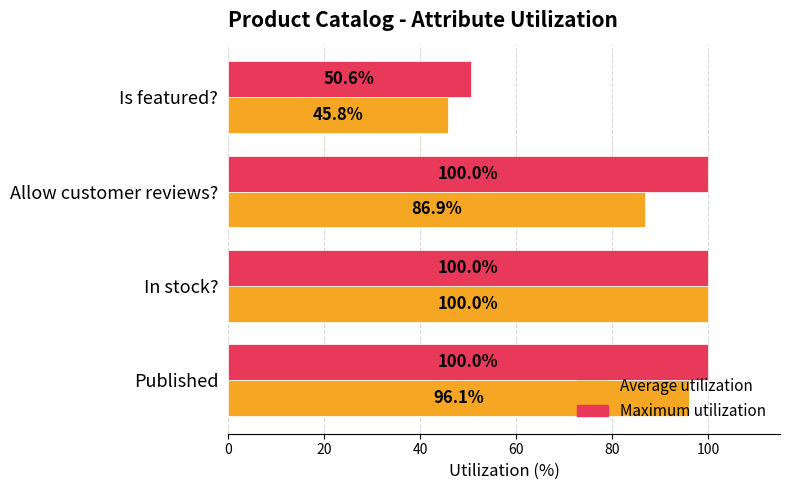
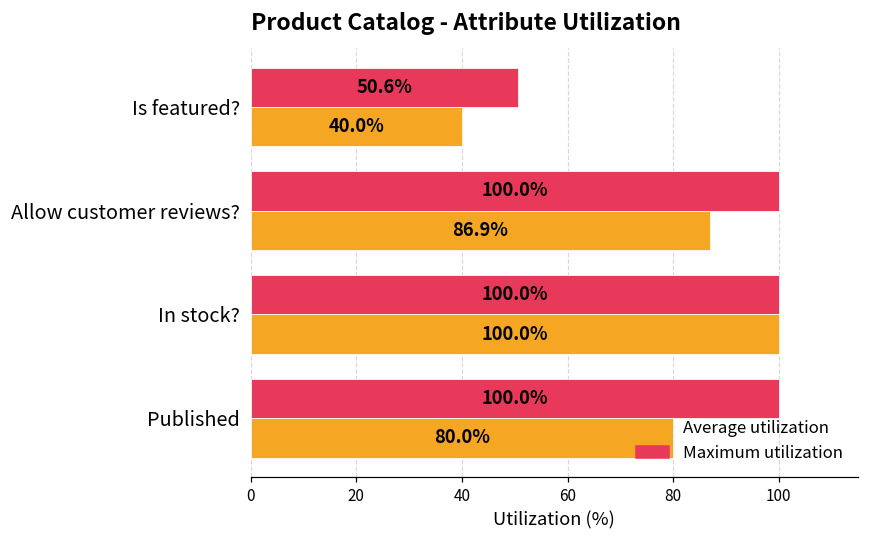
  {
    "Maximum utilization": {
      "Is featured?": "50.6%",
      "Allow customer reviews?": "100.0%",
      "In stock?": "100.0%",
      "Published": "100.0%"
    },
    "Average utilization": {
-     "Is featured?": "45.8%",
+     "Is featured?": "40.0%",
      "Allow customer reviews?": "86.9%",
      "In stock?": "100.0%",
-     "Published": "96.1%"
+     "Published": "80.0%"
    }
  }
